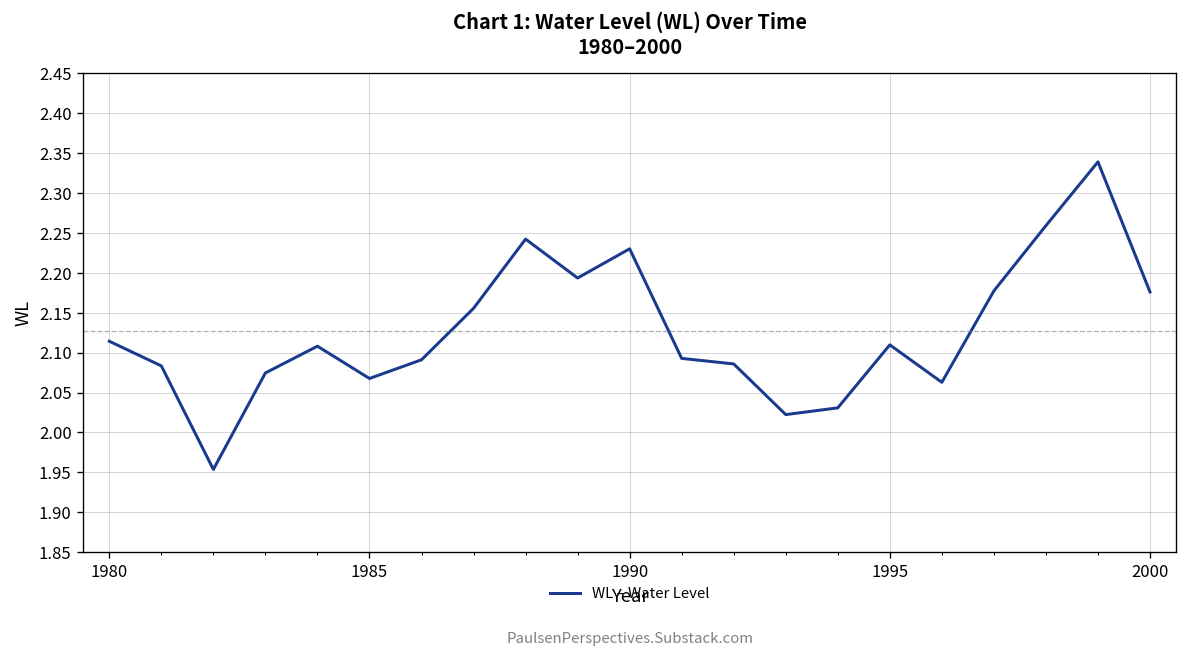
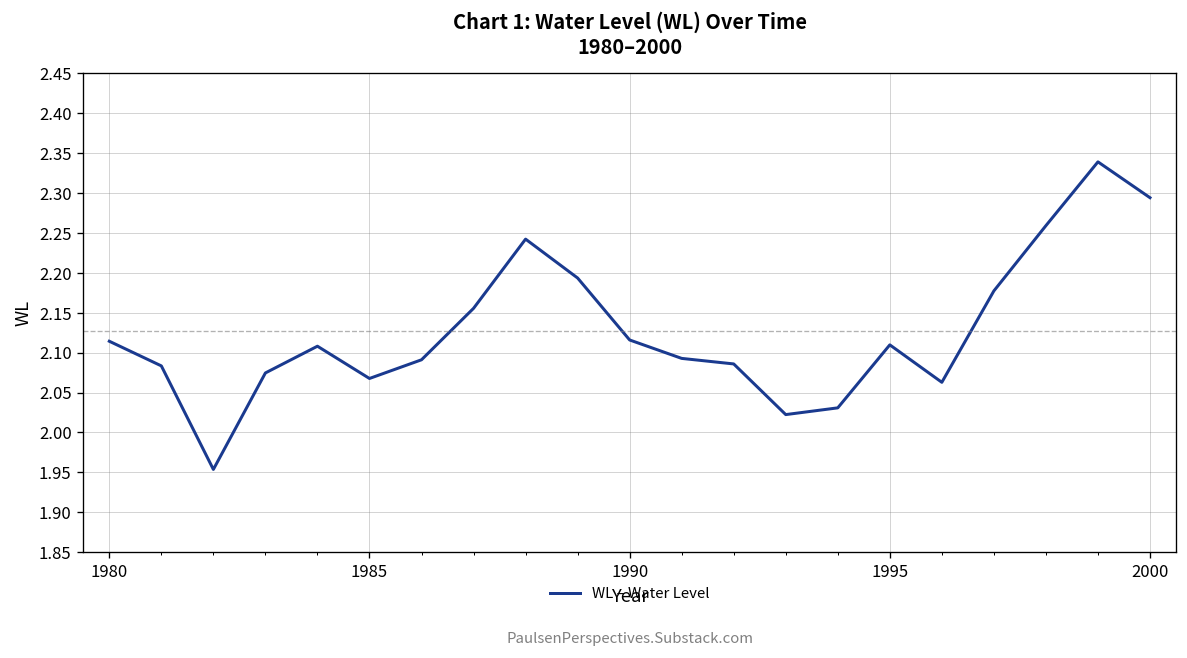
  {
    "1980": 2.11,
    "1985": 2.07,
-   "1990": 2.23,
+   "1990": 2.12,
    "1995": 2.11,
-   "2000": 2.18
+   "2000": 2.29
  }
